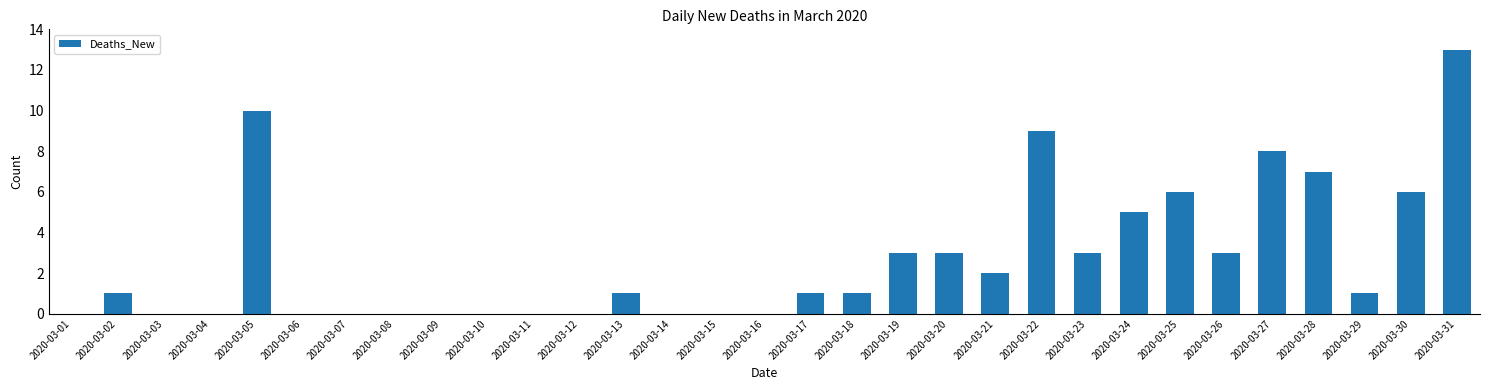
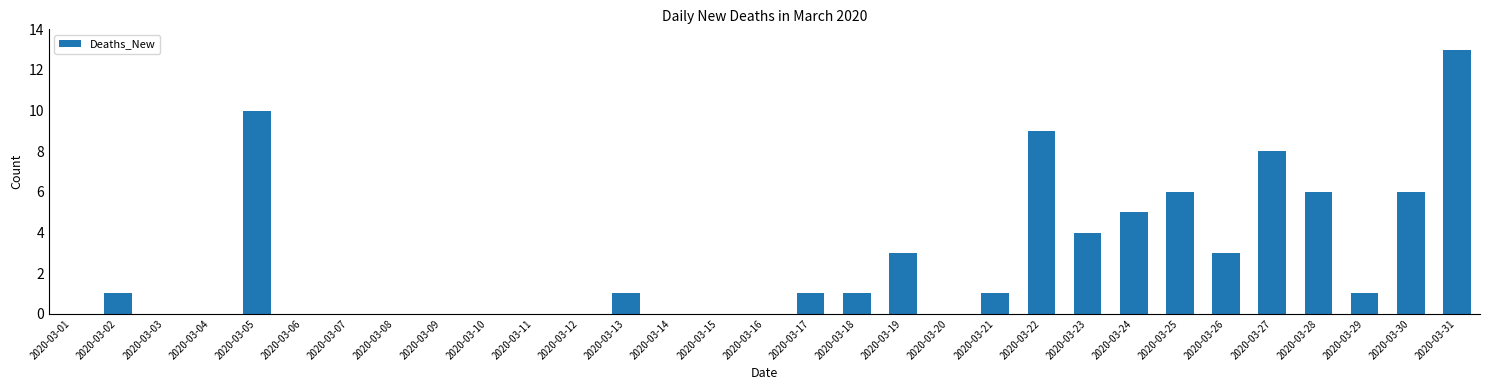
  {
    "2020-03-01": 0,
    "2020-03-02": 1,
    "2020-03-03": 0,
    "2020-03-04": 0,
    "2020-03-05": 10,
    "2020-03-06": 0,
    "2020-03-07": 0,
    "2020-03-08": 0,
    "2020-03-09": 0,
    "2020-03-10": 0,
    "2020-03-11": 0,
    "2020-03-12": 0,
    "2020-03-13": 1,
    "2020-03-14": 0,
    "2020-03-15": 0,
    "2020-03-16": 0,
    "2020-03-17": 1,
    "2020-03-18": 1,
    "2020-03-19": 3,
-   "2020-03-20": 3,
-   "2020-03-21": 2,
+   "2020-03-20": 0,
+   "2020-03-21": 1,
    "2020-03-22": 9,
-   "2020-03-23": 3,
+   "2020-03-23": 4,
    "2020-03-24": 5,
    "2020-03-25": 6,
    "2020-03-26": 3,
    "2020-03-27": 8,
-   "2020-03-28": 7,
+   "2020-03-28": 6,
    "2020-03-29": 1,
    "2020-03-30": 6,
    "2020-03-31": 13
  }
